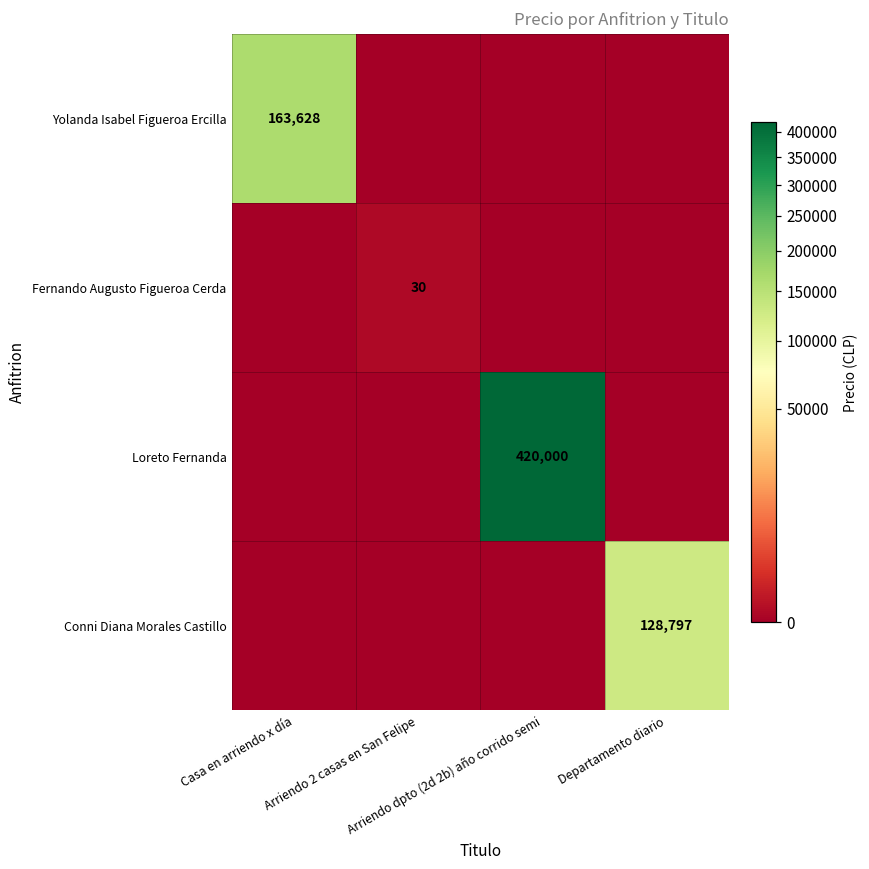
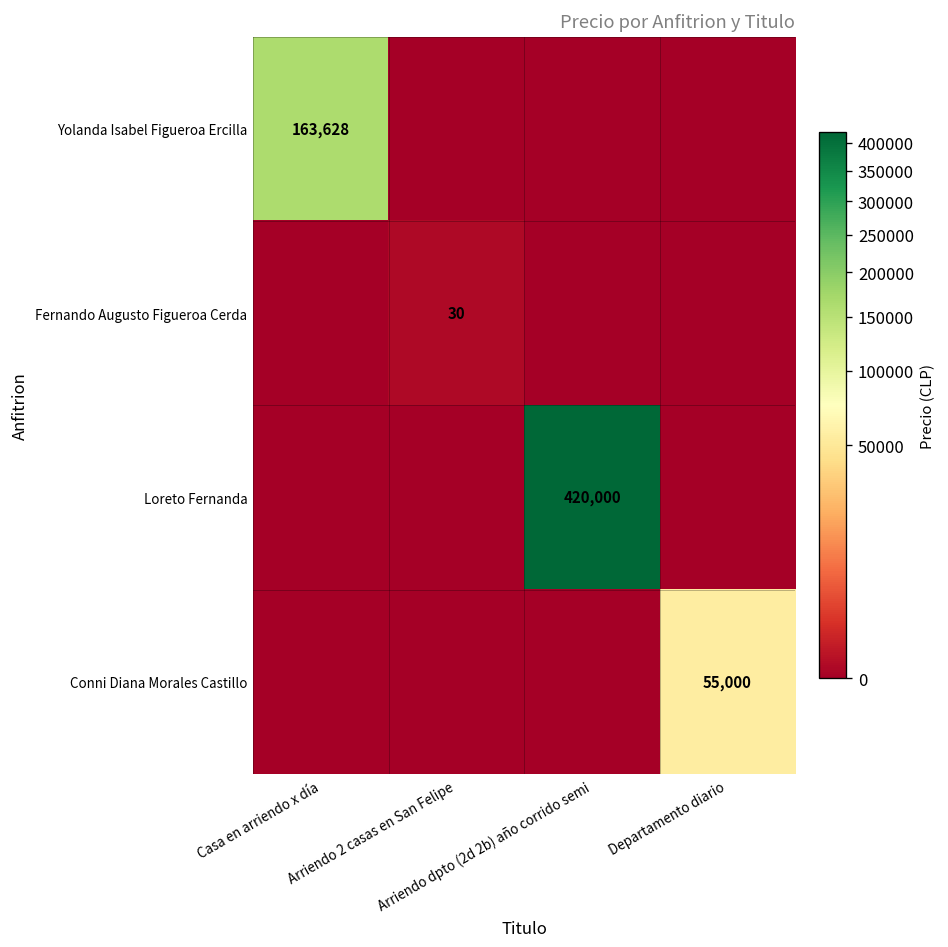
  {
    "Yolanda Isabel Figueroa Ercilla": {
      "Casa en arriendo x día": "163,628"
    },
    "Fernando Augusto Figueroa Cerda": {
      "Arriendo 2 casas en San Felipe": "30"
    },
    "Loreto Fernanda": {
      "Arriendo dpto (2d 2b) año corrido semi": "420,000"
    },
    "Conni Diana Morales Castillo": {
-     "Departamento diario": "128,797"
+     "Departamento diario": "55,000"
    }
  }
